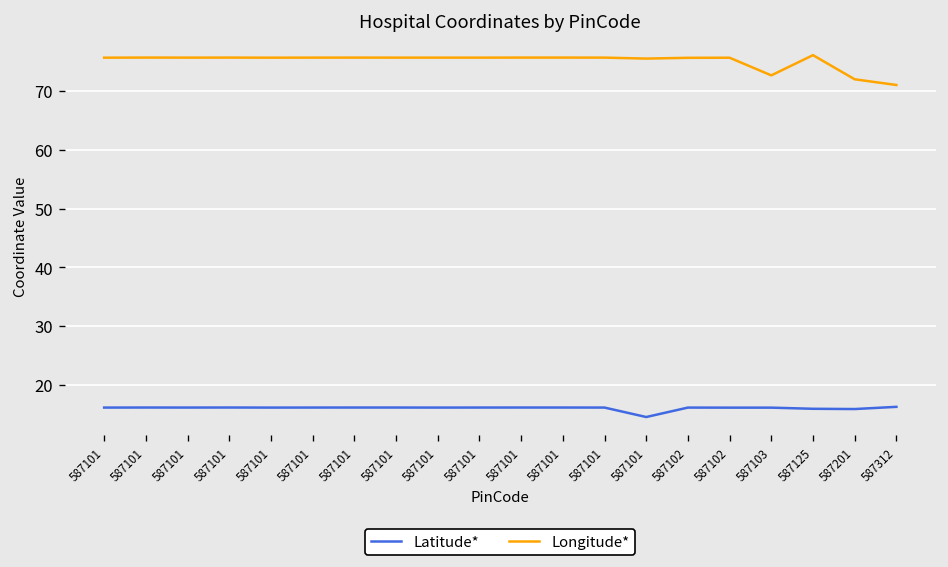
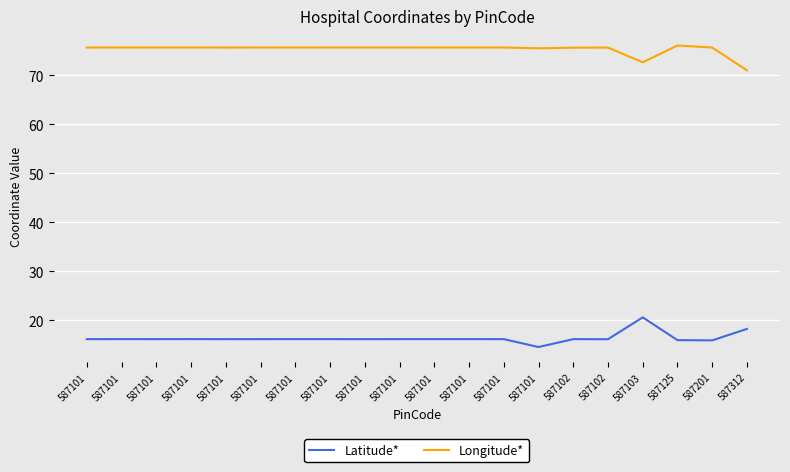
  {
    "Latitude*": {
-     "587103": 16,
+     "587103": 21,
      "587125": 16,
      "587201": 16,
-     "587312": 16
+     "587312": 18
    },
    "Longitude*": {
      "587103": 73,
      "587125": 76,
-     "587201": 72,
+     "587201": 76,
      "587312": 71
    }
  }
